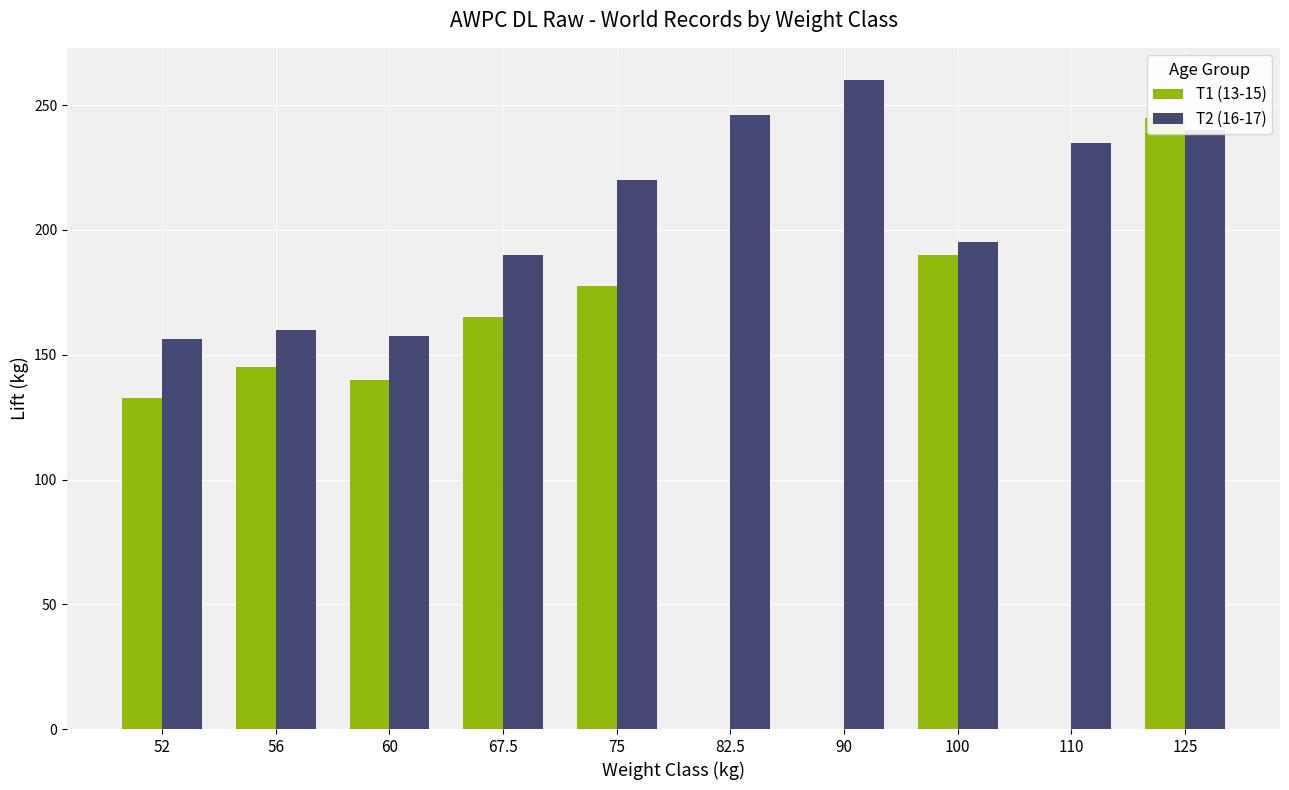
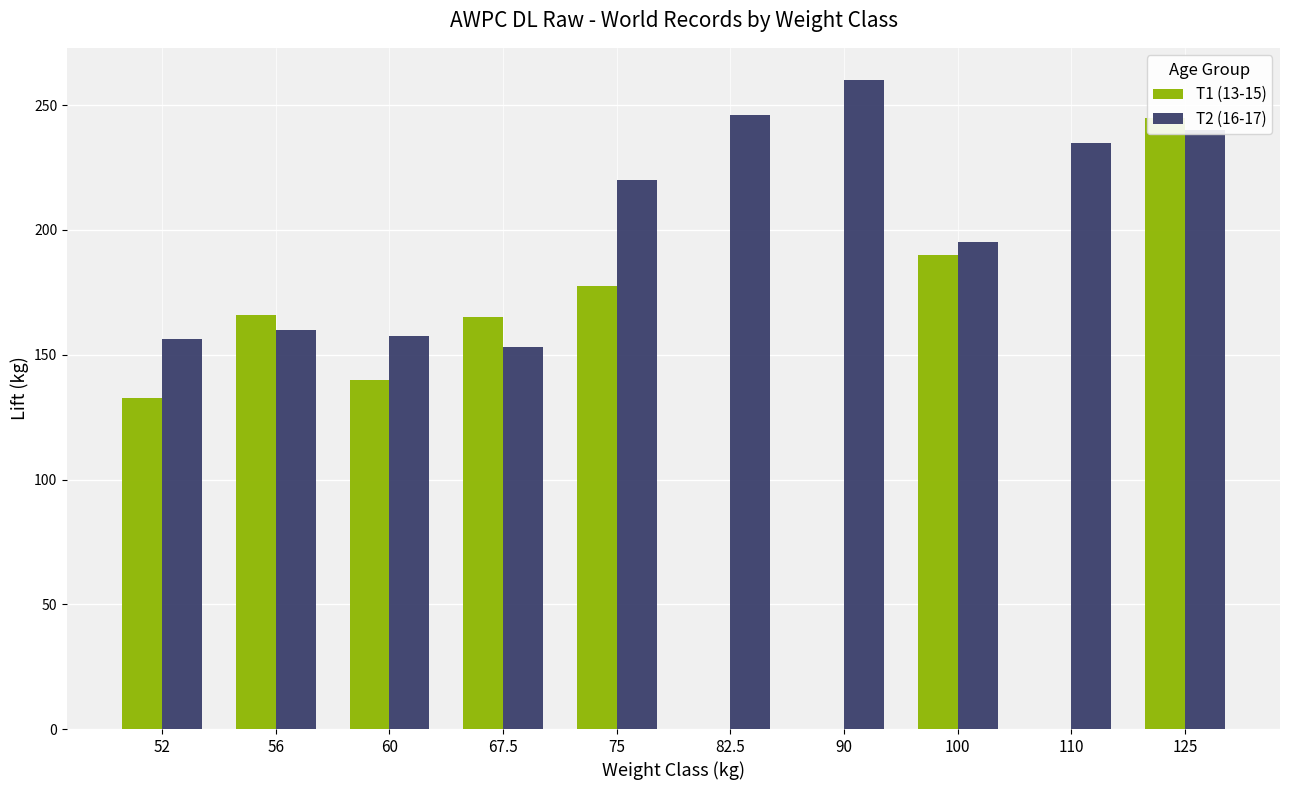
  {
    "T1 (13-15)": {
      "52": 133,
-     "56": 145,
+     "56": 166,
      "60": 140,
      "67.5": 165,
      "75": 178,
      "82.5": 0,
      "90": 0,
      "100": 190,
      "110": 0
    },
    "T2 (16-17)": {
      "52": 156,
      "56": 160,
      "60": 158,
-     "67.5": 190,
+     "67.5": 153,
      "75": 220,
      "82.5": 246,
      "90": 260,
      "100": 195,
      "110": 235
    }
  }
